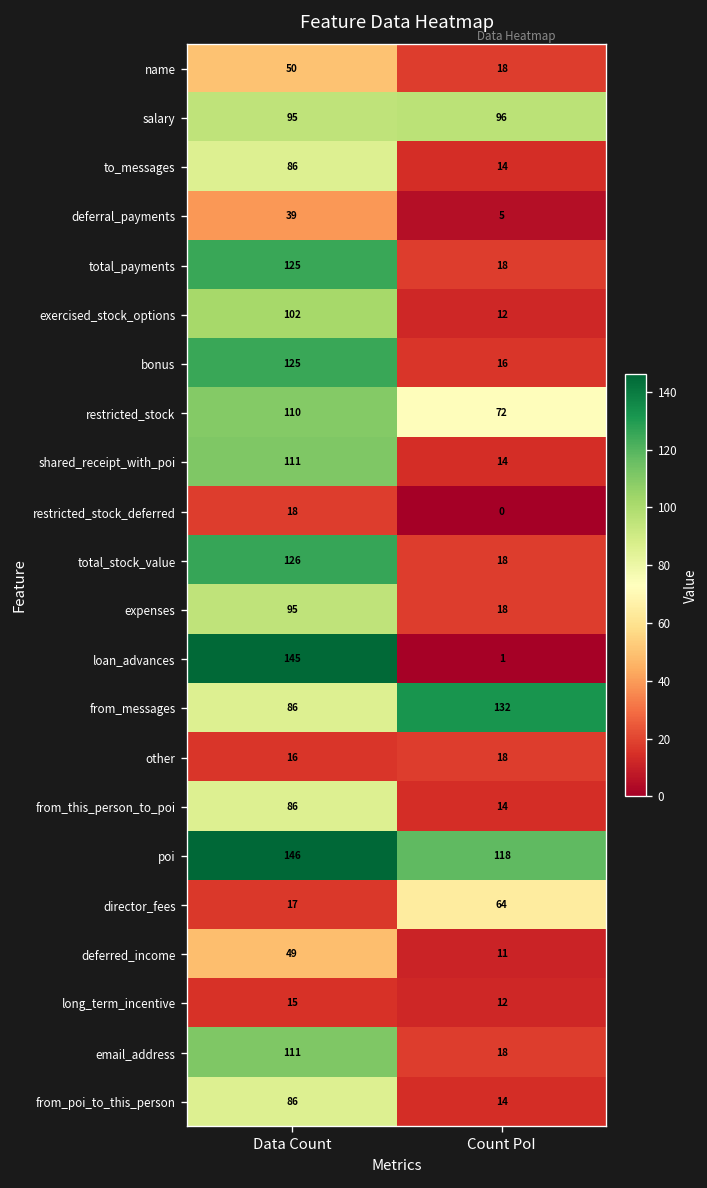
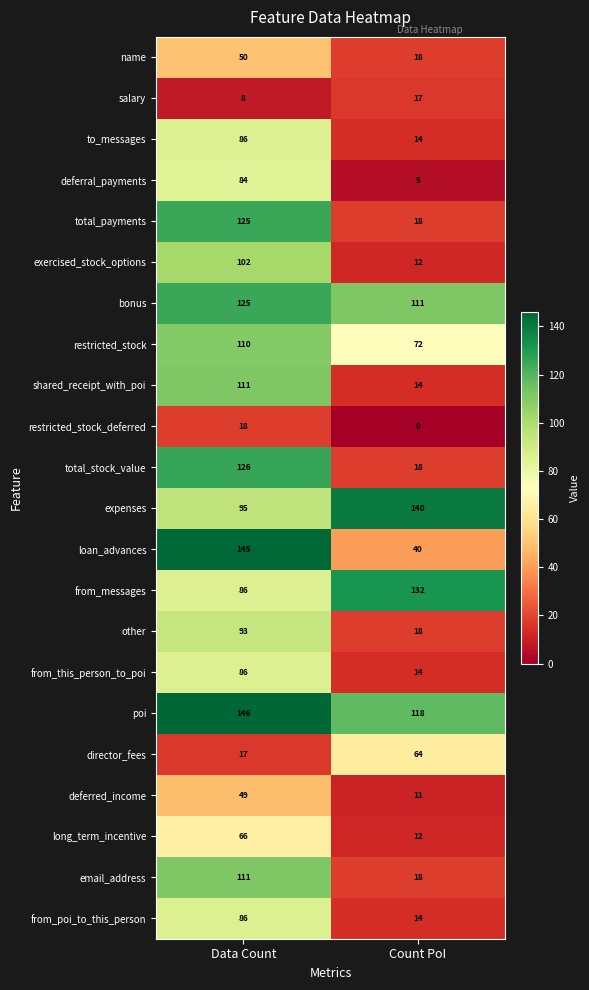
  {
    "name": {
      "Data Count": 50,
      "Count PoI": 18
    },
    "salary": {
-     "Data Count": 95,
-     "Count PoI": 96
+     "Data Count": 8,
+     "Count PoI": 17
    },
    "to_messages": {
      "Data Count": 86,
      "Count PoI": 14
    },
    "deferral_payments": {
-     "Data Count": 39,
+     "Data Count": 84,
      "Count PoI": 5
    },
    "total_payments": {
      "Data Count": 125,
      "Count PoI": 18
    },
    "exercised_stock_options": {
      "Data Count": 102,
      "Count PoI": 12
    },
    "bonus": {
      "Data Count": 125,
-     "Count PoI": 16
+     "Count PoI": 111
    },
    "restricted_stock": {
      "Data Count": 110,
      "Count PoI": 72
    },
    "shared_receipt_with_poi": {
      "Data Count": 111,
      "Count PoI": 14
    },
    "restricted_stock_deferred": {
      "Data Count": 18,
      "Count PoI": 0
    },
    "total_stock_value": {
      "Data Count": 126,
      "Count PoI": 18
    },
    "expenses": {
      "Data Count": 95,
-     "Count PoI": 18
+     "Count PoI": 140
    },
    "loan_advances": {
      "Data Count": 145,
-     "Count PoI": 1
+     "Count PoI": 40
    },
    "from_messages": {
      "Data Count": 86,
      "Count PoI": 132
    },
    "other": {
-     "Data Count": 16,
+     "Data Count": 93,
      "Count PoI": 18
    },
    "from_this_person_to_poi": {
      "Data Count": 86,
      "Count PoI": 14
    },
    "poi": {
      "Data Count": 146,
      "Count PoI": 118
    },
    "director_fees": {
      "Data Count": 17,
      "Count PoI": 64
    },
    "deferred_income": {
      "Data Count": 49,
      "Count PoI": 11
    },
    "long_term_incentive": {
-     "Data Count": 15,
+     "Data Count": 66,
      "Count PoI": 12
    },
    "email_address": {
      "Data Count": 111,
      "Count PoI": 18
    },
    "from_poi_to_this_person": {
      "Data Count": 86,
      "Count PoI": 14
    }
  }
